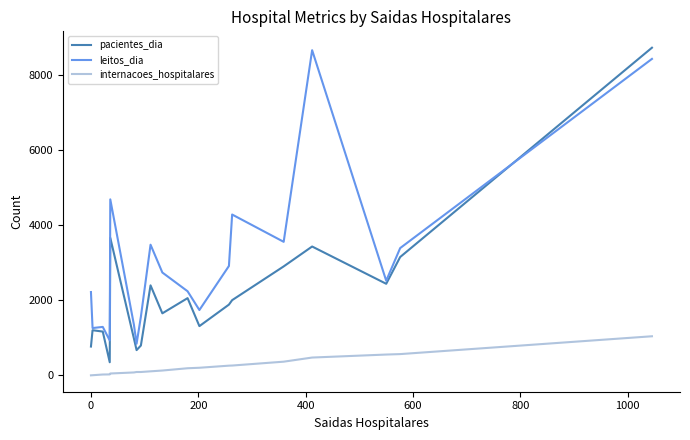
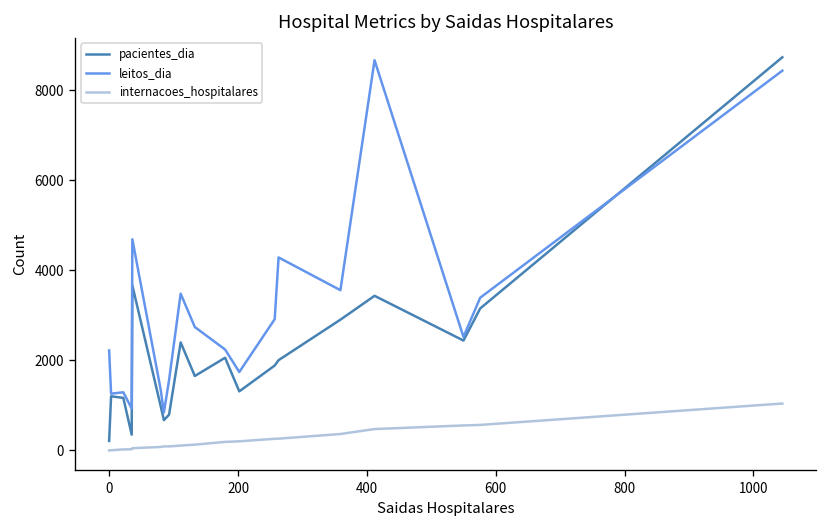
  {
    "pacientes_dia": {
-     "0": 800
+     "0": 200
    },
    "leitos_dia": {
      "0": 2200
    },
    "internacoes_hospitalares": {
      "0": 0
    }
  }
